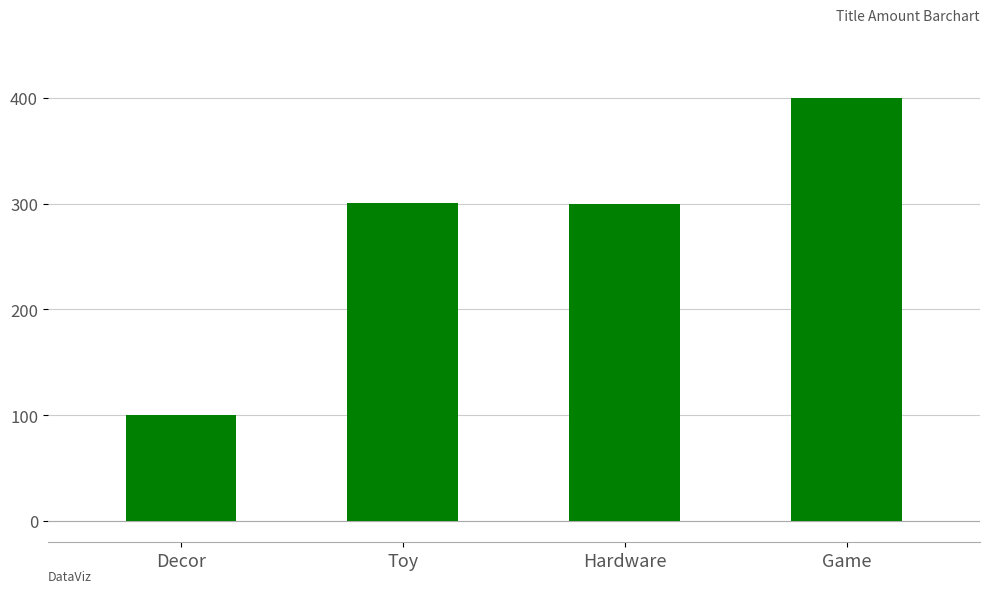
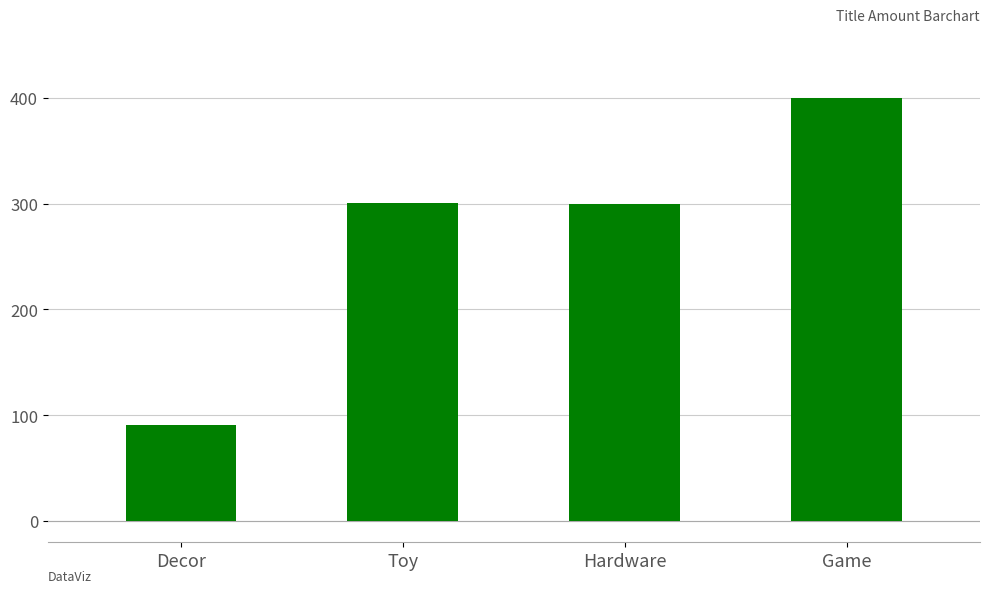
  {
-   "Decor": 100,
+   "Decor": 91,
    "Toy": 301,
    "Hardware": 300,
    "Game": 400
  }
